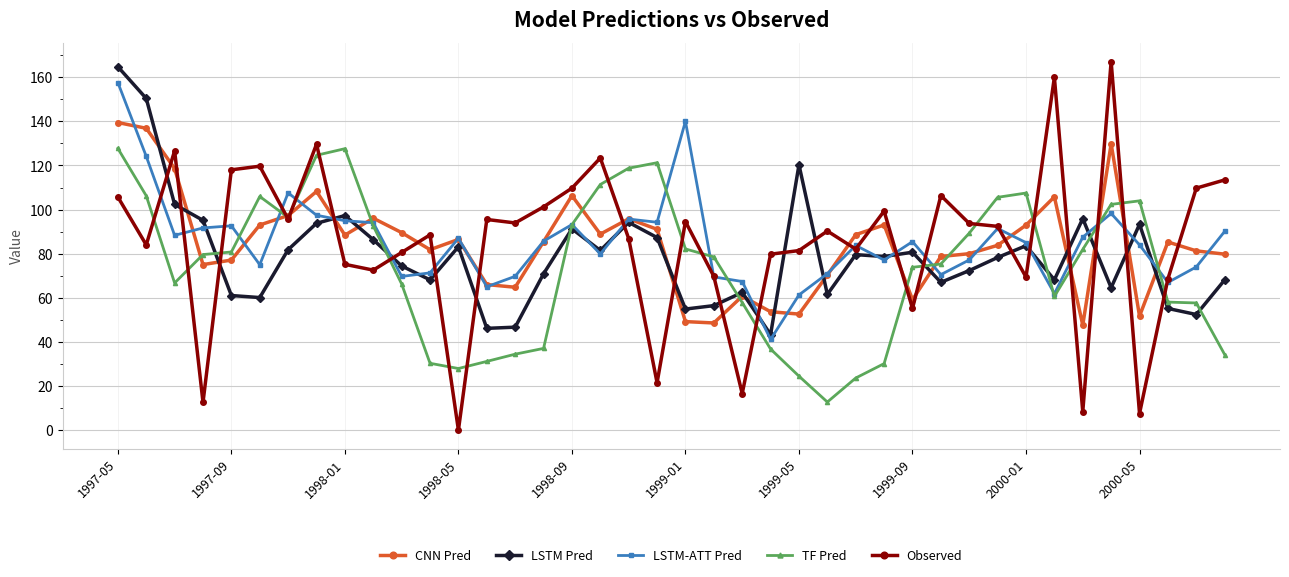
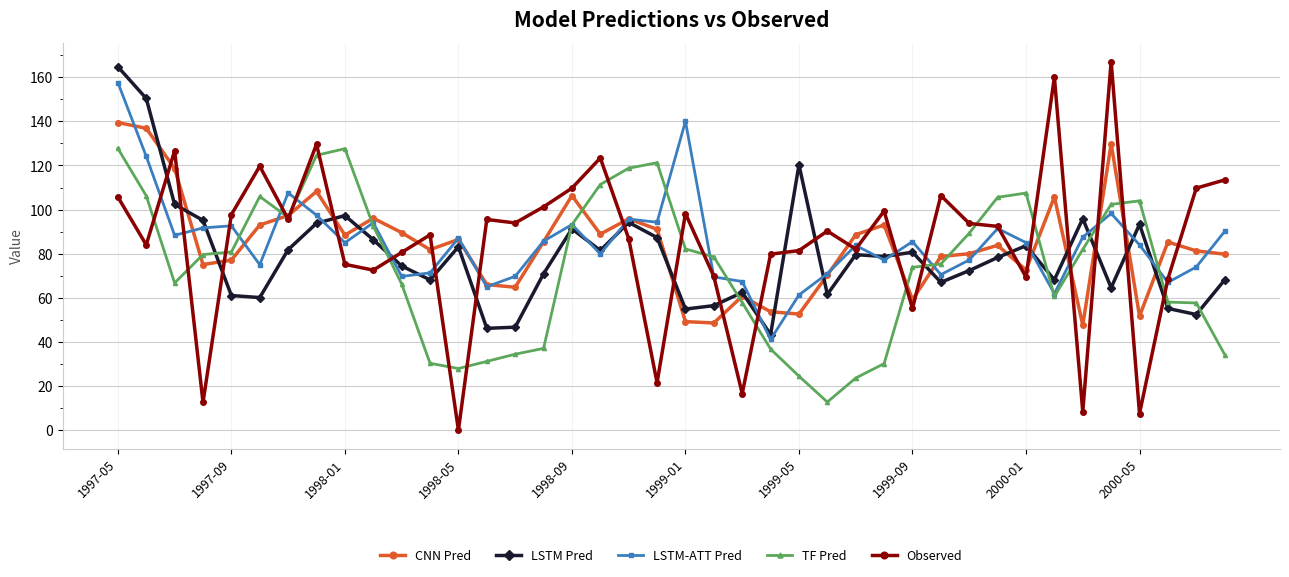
  {
    "CNN Pred": {
      "1997-05": 139,
      "1997-09": 77,
      "1998-01": 88,
      "1998-09": 106,
      "1999-01": 49,
      "1999-05": 53,
      "1999-09": 59,
-     "2000-01": 93,
+     "2000-01": 73,
      "2000-05": 52
    },
    "LSTM Pred": {
      "1997-05": 165,
      "1997-09": 61,
      "1998-01": 97,
      "1998-05": 83,
      "1998-09": 91,
      "1999-01": 55,
      "1999-05": 120,
      "1999-09": 81,
      "2000-01": 84,
      "2000-05": 93
    },
    "LSTM-ATT Pred": {
      "1997-05": 158,
      "1997-09": 93,
-     "1998-01": 95,
+     "1998-01": 85,
      "1999-01": 140,
      "1999-05": 61,
      "1999-09": 85,
      "2000-01": 85,
      "2000-05": 84
    },
    "TF Pred": {
      "1997-05": 128,
      "1997-09": 81,
      "1998-01": 128,
      "1998-05": 28,
      "1999-01": 82,
      "1999-05": 24,
      "1999-09": 74,
      "2000-01": 108,
      "2000-05": 104
    },
    "Observed": {
      "1997-05": 106,
-     "1997-09": 118,
+     "1997-09": 98,
      "1998-01": 75,
      "1998-05": 0,
      "1998-09": 110,
-     "1999-01": 95,
+     "1999-01": 98,
      "1999-05": 81,
      "1999-09": 55,
      "2000-01": 69,
      "2000-05": 8
    }
  }
